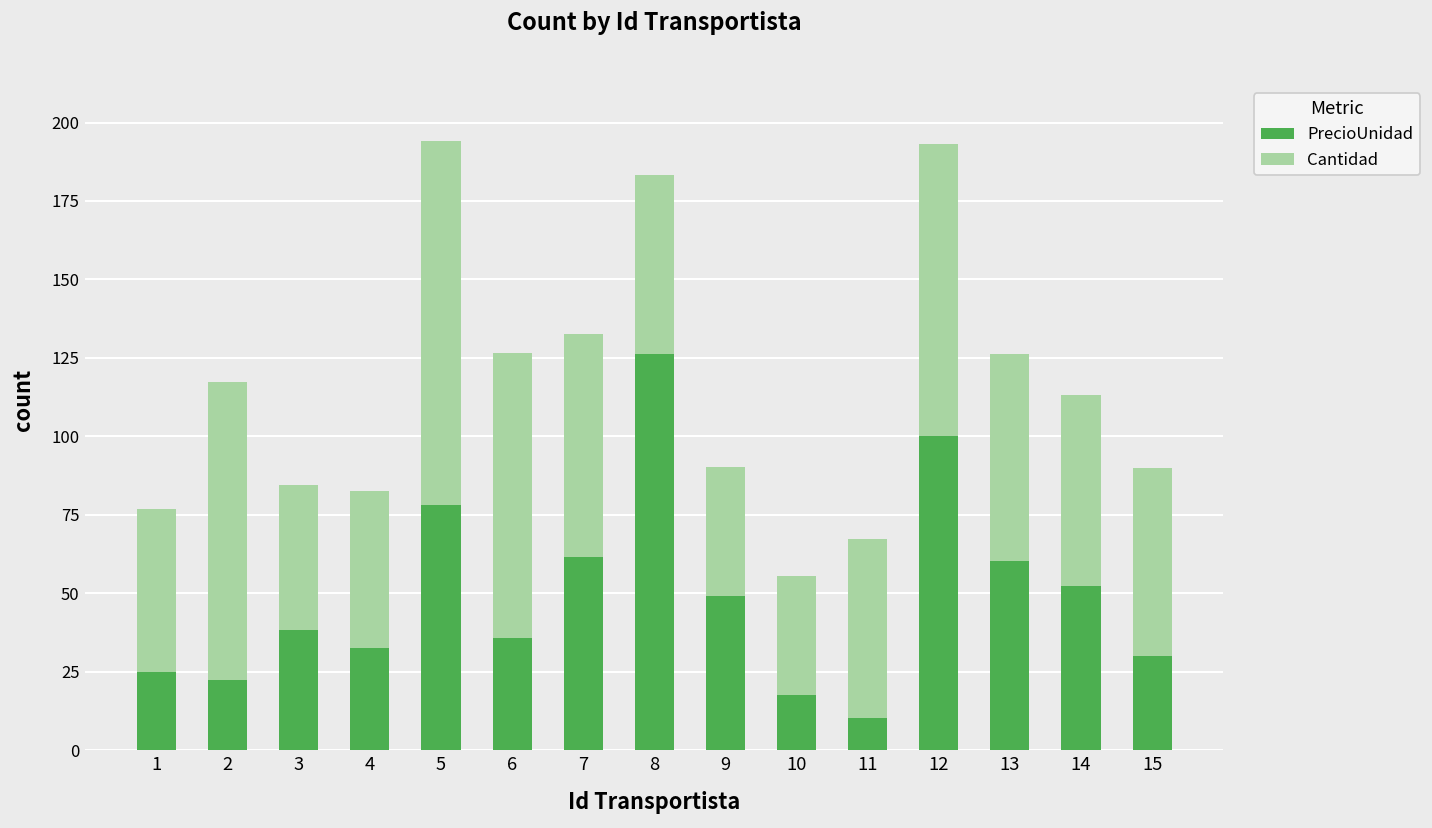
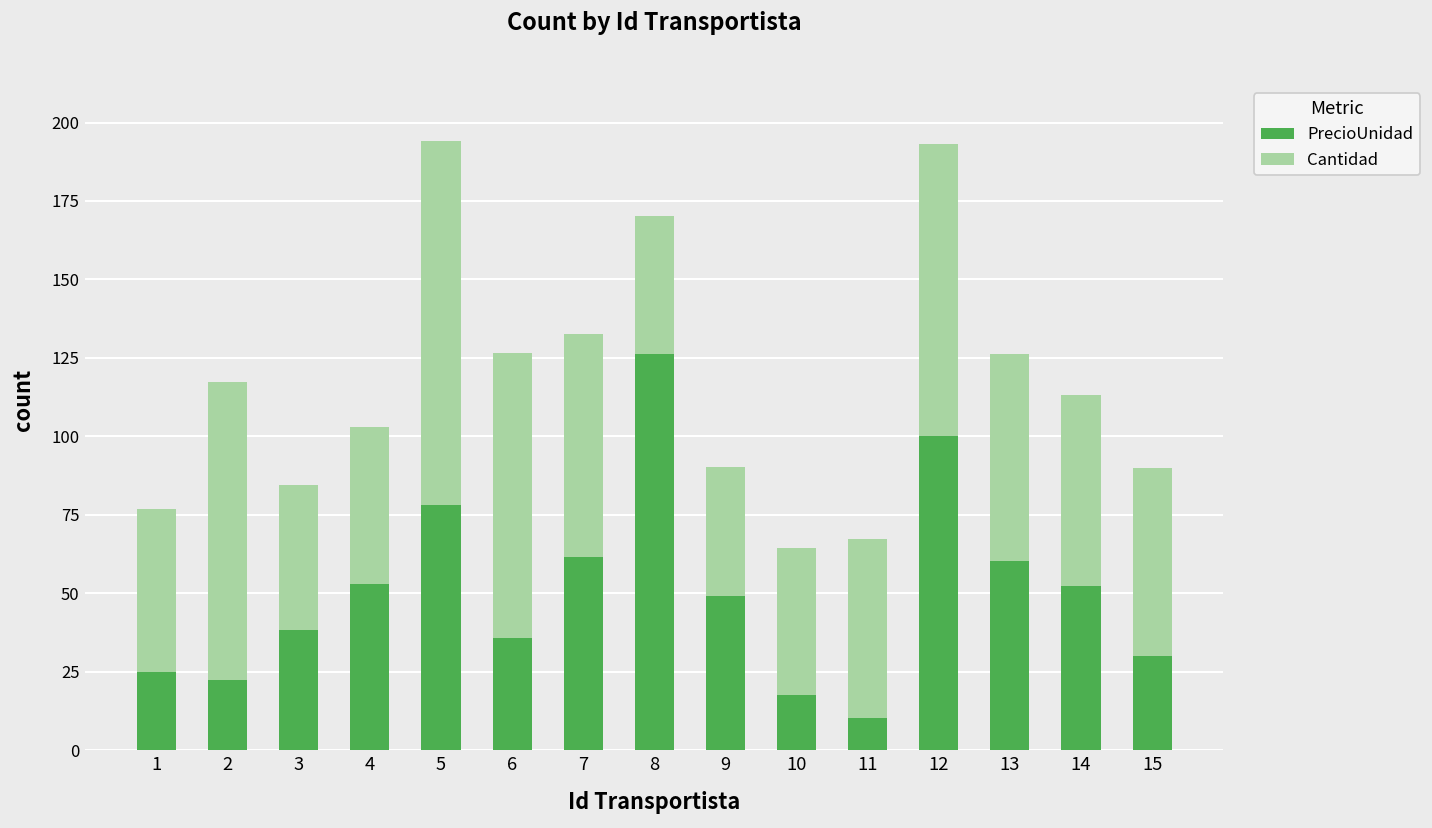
  {
    "PrecioUnidad": {
      "1": 25,
      "2": 22,
      "3": 38,
-     "4": 33,
+     "4": 53,
      "5": 78,
      "6": 36,
      "7": 62,
      "8": 126,
      "9": 49,
      "10": 18,
      "11": 10,
      "12": 100,
      "13": 60,
      "14": 52,
      "15": 30
    },
    "Cantidad": {
      "1": 52,
      "2": 95,
      "3": 46,
      "4": 50,
      "5": 116,
      "6": 91,
      "7": 71,
-     "8": 57,
+     "8": 44,
      "9": 41,
-     "10": 38,
+     "10": 47,
      "11": 57,
      "12": 93,
      "13": 66,
      "14": 61,
      "15": 60
    }
  }
